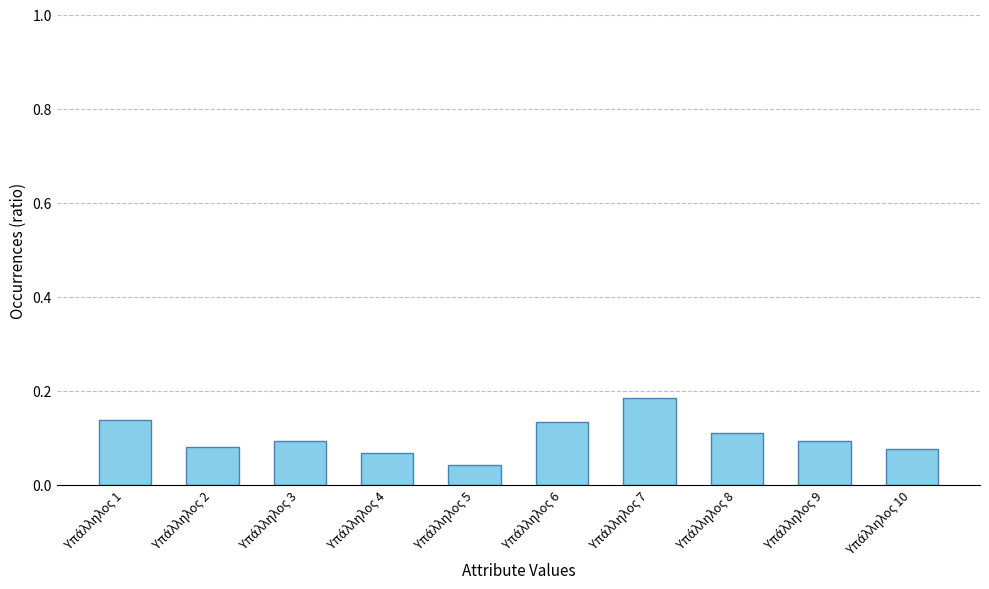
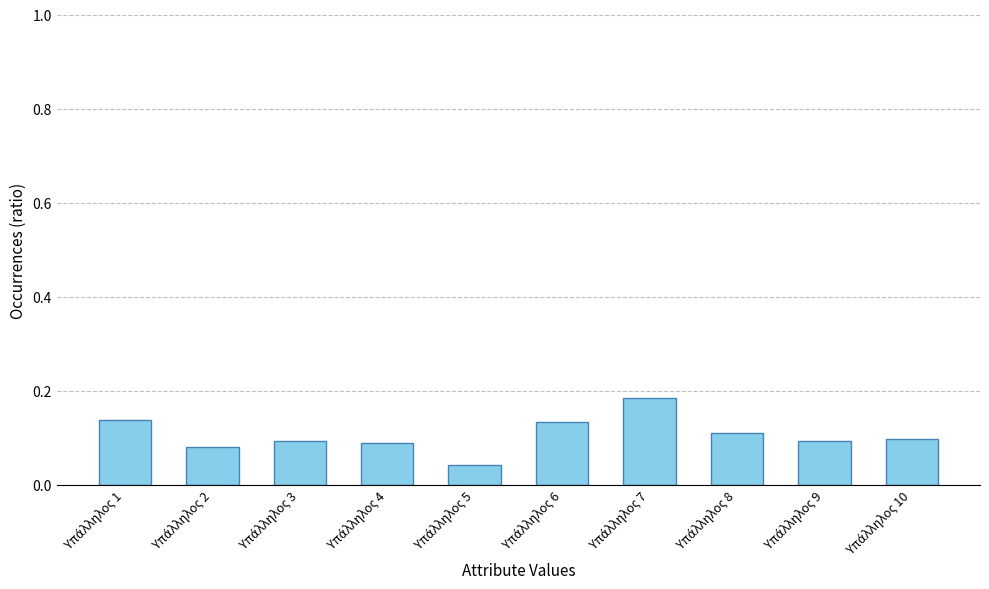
  {
    "Υπάλληλος 1": 0.14,
    "Υπάλληλος 2": 0.08,
    "Υπάλληλος 3": 0.09,
-   "Υπάλληλος 4": 0.07,
+   "Υπάλληλος 4": 0.09,
    "Υπάλληλος 5": 0.04,
    "Υπάλληλος 6": 0.13,
    "Υπάλληλος 7": 0.18,
    "Υπάλληλος 8": 0.11,
    "Υπάλληλος 9": 0.09,
-   "Υπάλληλος 10": 0.08
+   "Υπάλληλος 10": 0.10
  }
